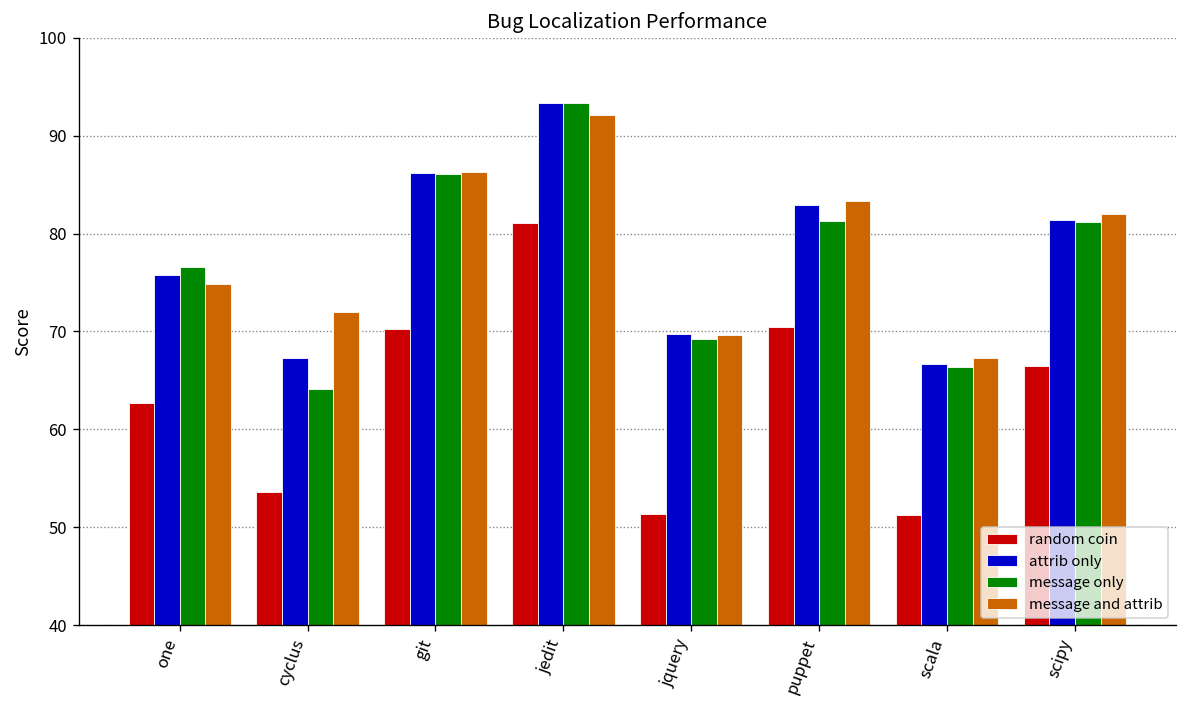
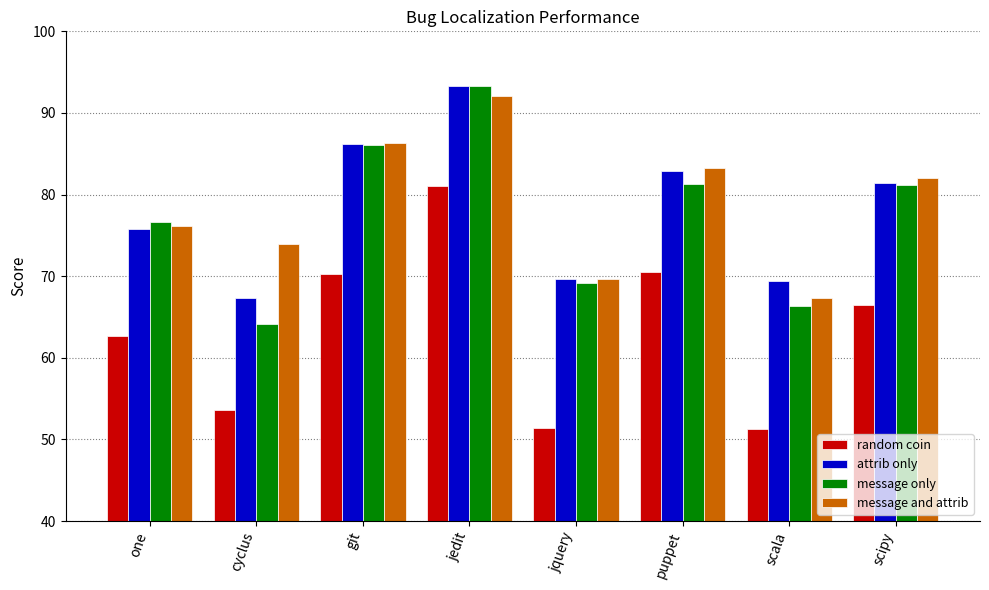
  {
    "random coin": {
      "one": 63,
      "cyclus": 54,
      "git": 70,
      "jedit": 81,
      "jquery": 51,
      "puppet": 71,
      "scala": 51,
      "scipy": 67
    },
    "attrib only": {
      "one": 76,
      "cyclus": 67,
      "git": 86,
      "jedit": 93,
      "jquery": 70,
      "puppet": 83,
-     "scala": 67,
+     "scala": 69,
      "scipy": 81
    },
    "message only": {
      "one": 77,
      "cyclus": 64,
      "git": 86,
      "jedit": 93,
      "jquery": 69,
      "puppet": 81,
      "scala": 66,
      "scipy": 81
    },
    "message and attrib": {
-     "one": 75,
-     "cyclus": 72,
+     "one": 76,
+     "cyclus": 74,
      "git": 86,
      "jedit": 92,
      "jquery": 70,
      "puppet": 83,
      "scala": 67,
      "scipy": 82
    }
  }
